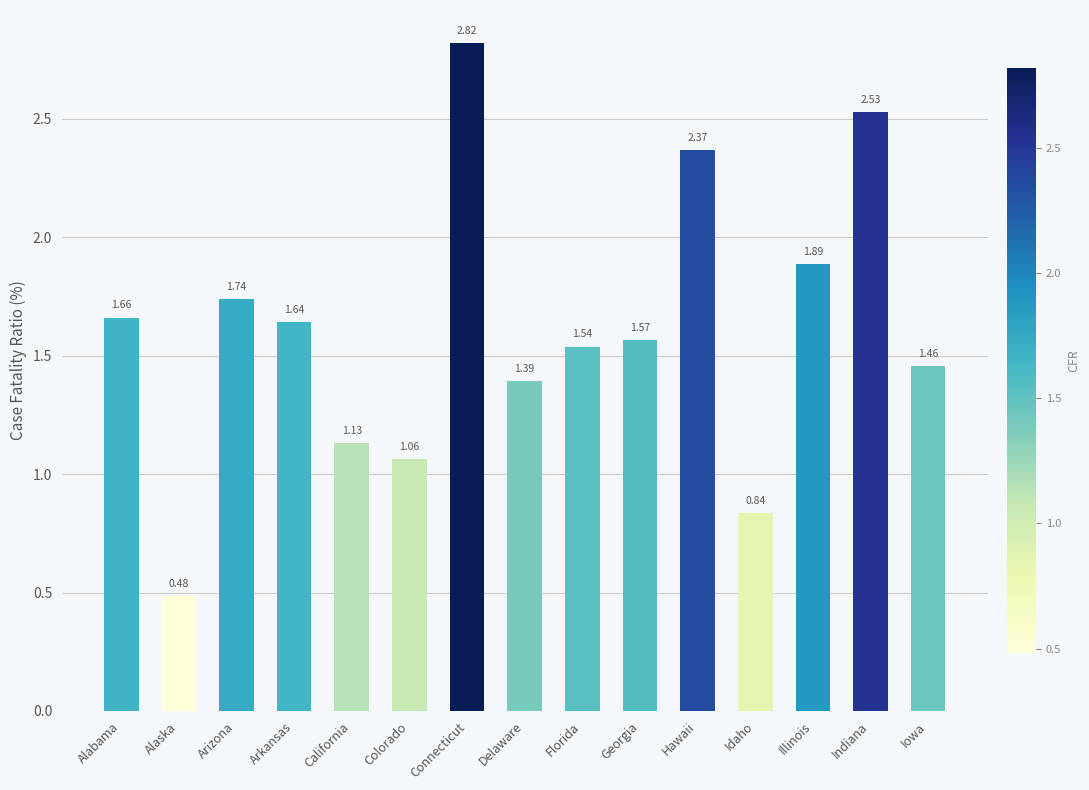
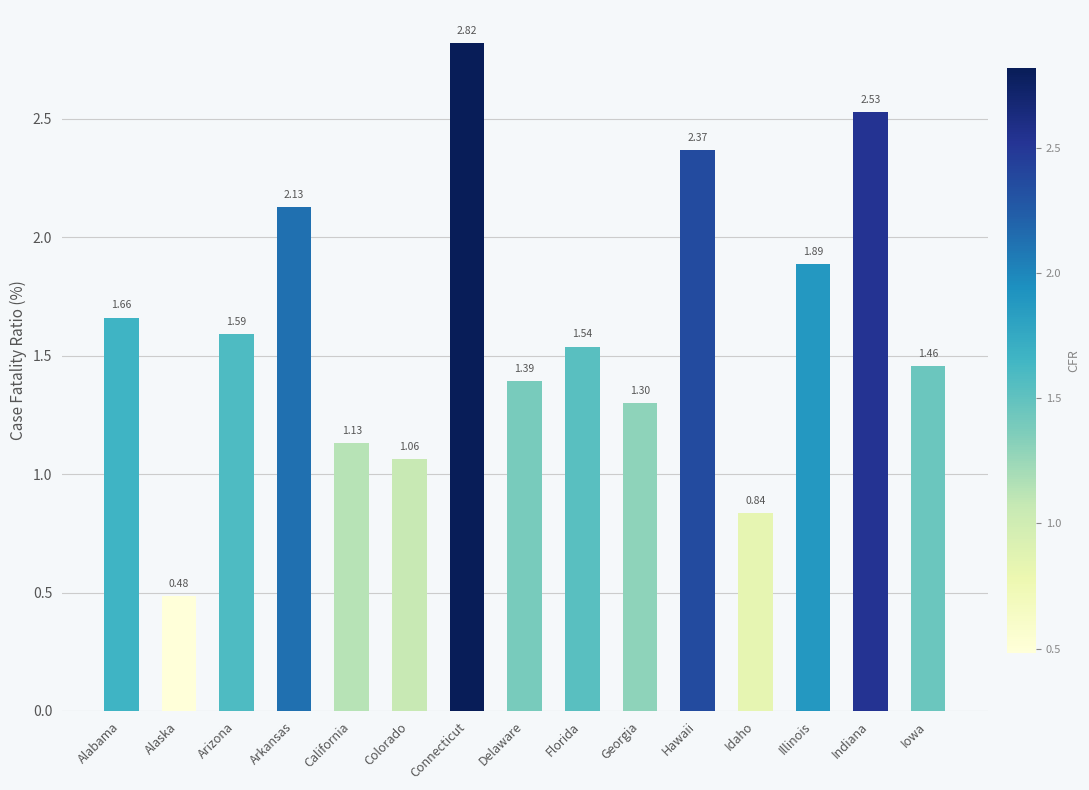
  {
    "Alabama": 1.66,
    "Alaska": 0.48,
-   "Arizona": 1.74,
-   "Arkansas": 1.64,
+   "Arizona": 1.59,
+   "Arkansas": 2.13,
    "California": 1.13,
    "Colorado": 1.06,
    "Connecticut": 2.82,
    "Delaware": 1.39,
    "Florida": 1.54,
-   "Georgia": 1.57,
+   "Georgia": 1.30,
    "Hawaii": 2.37,
    "Idaho": 0.84,
    "Illinois": 1.89,
    "Indiana": 2.53,
    "Iowa": 1.46
  }
